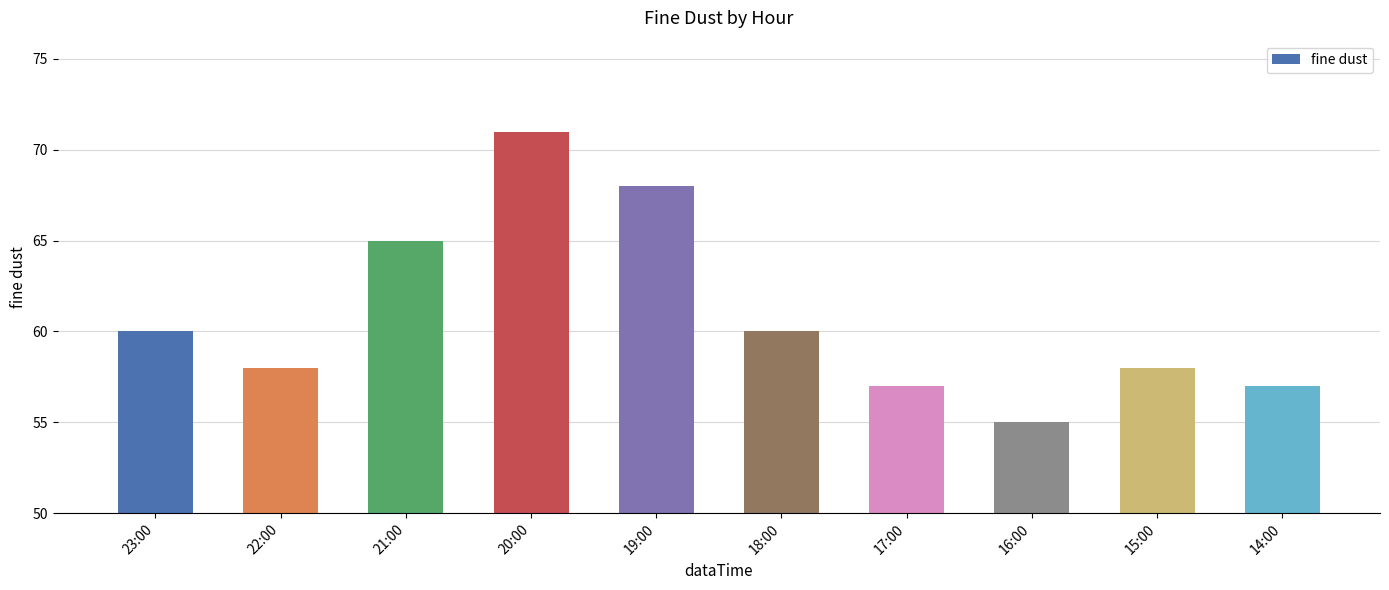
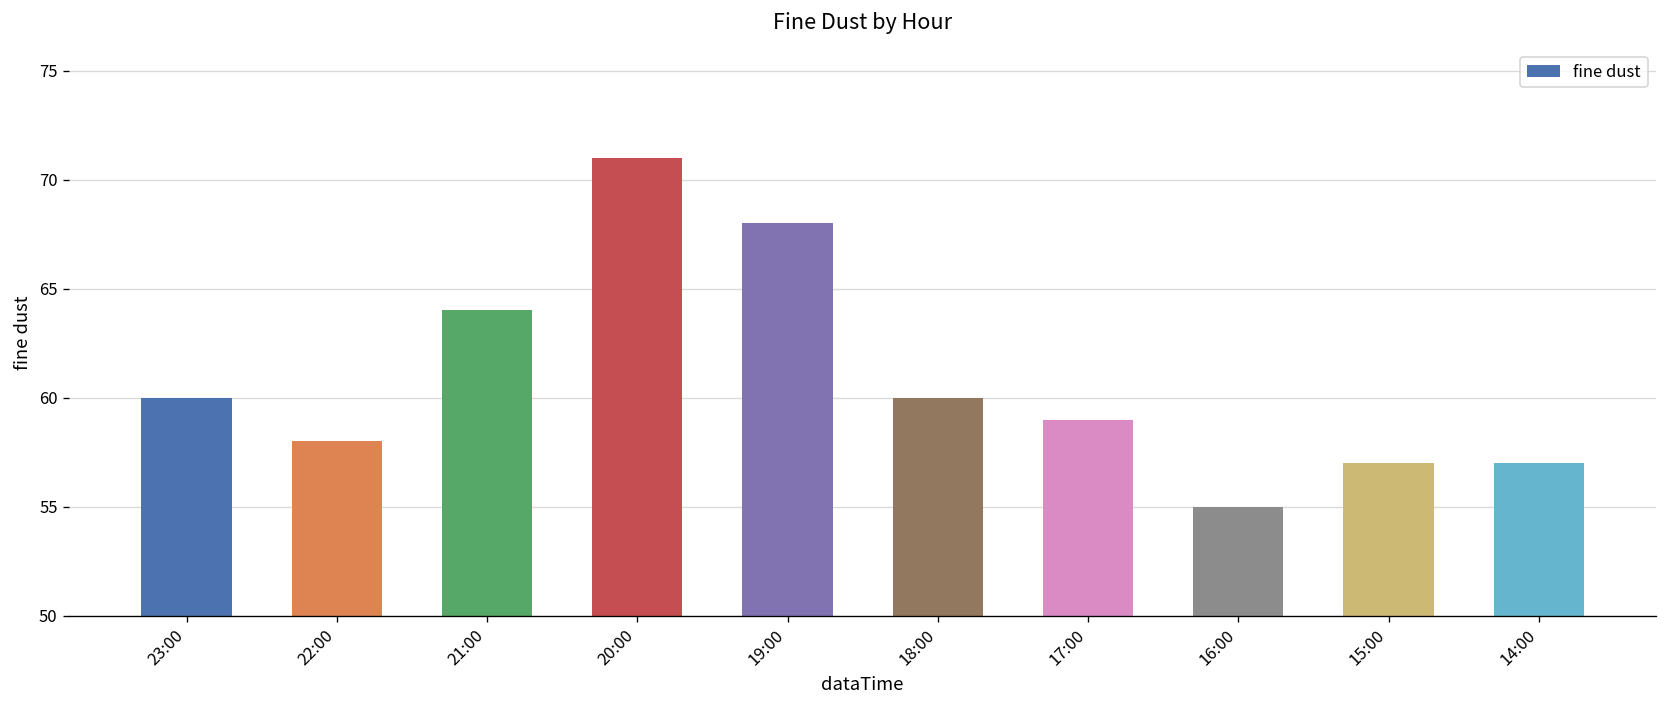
  {
    "23:00": 60,
    "22:00": 58,
-   "21:00": 65,
+   "21:00": 64,
    "20:00": 71,
    "19:00": 68,
    "18:00": 60,
-   "17:00": 57,
+   "17:00": 59,
    "16:00": 55,
-   "15:00": 58,
+   "15:00": 57,
    "14:00": 57
  }
